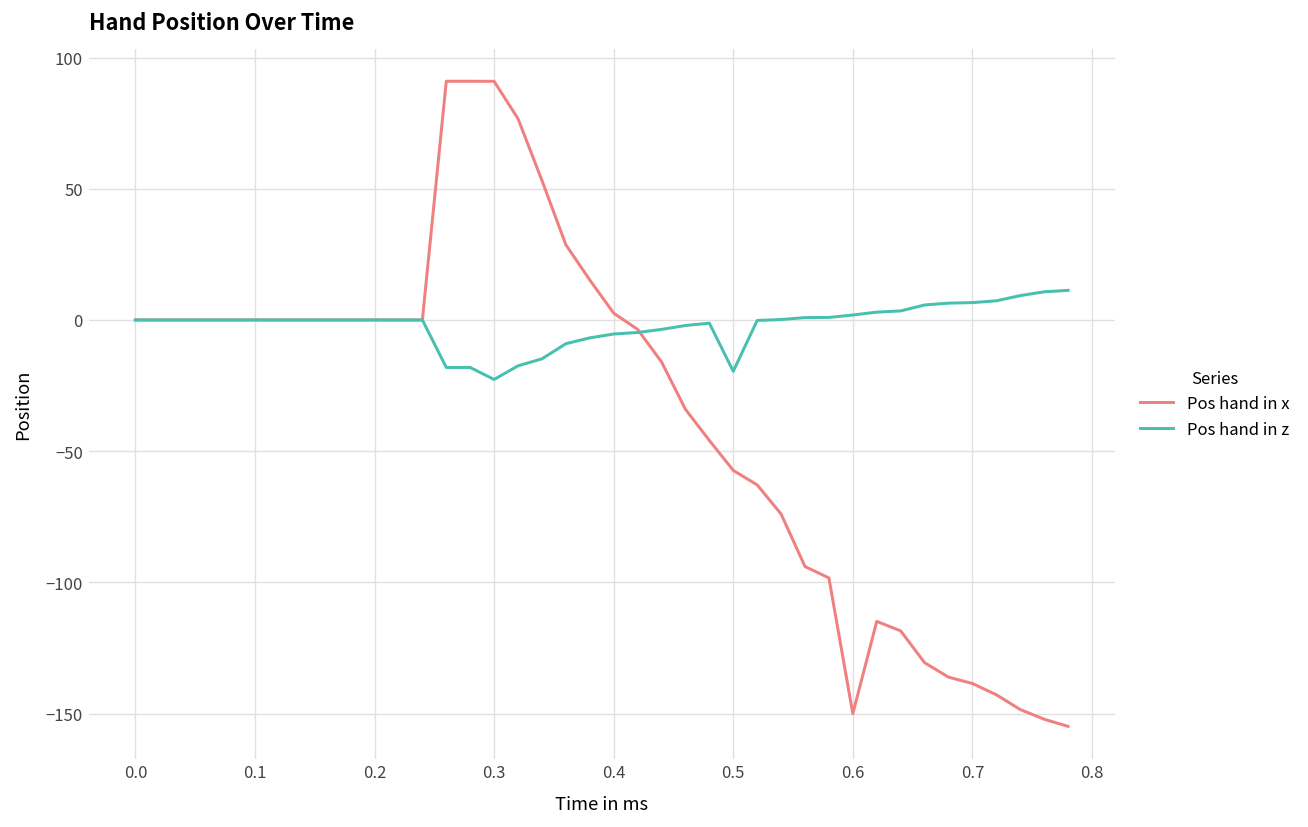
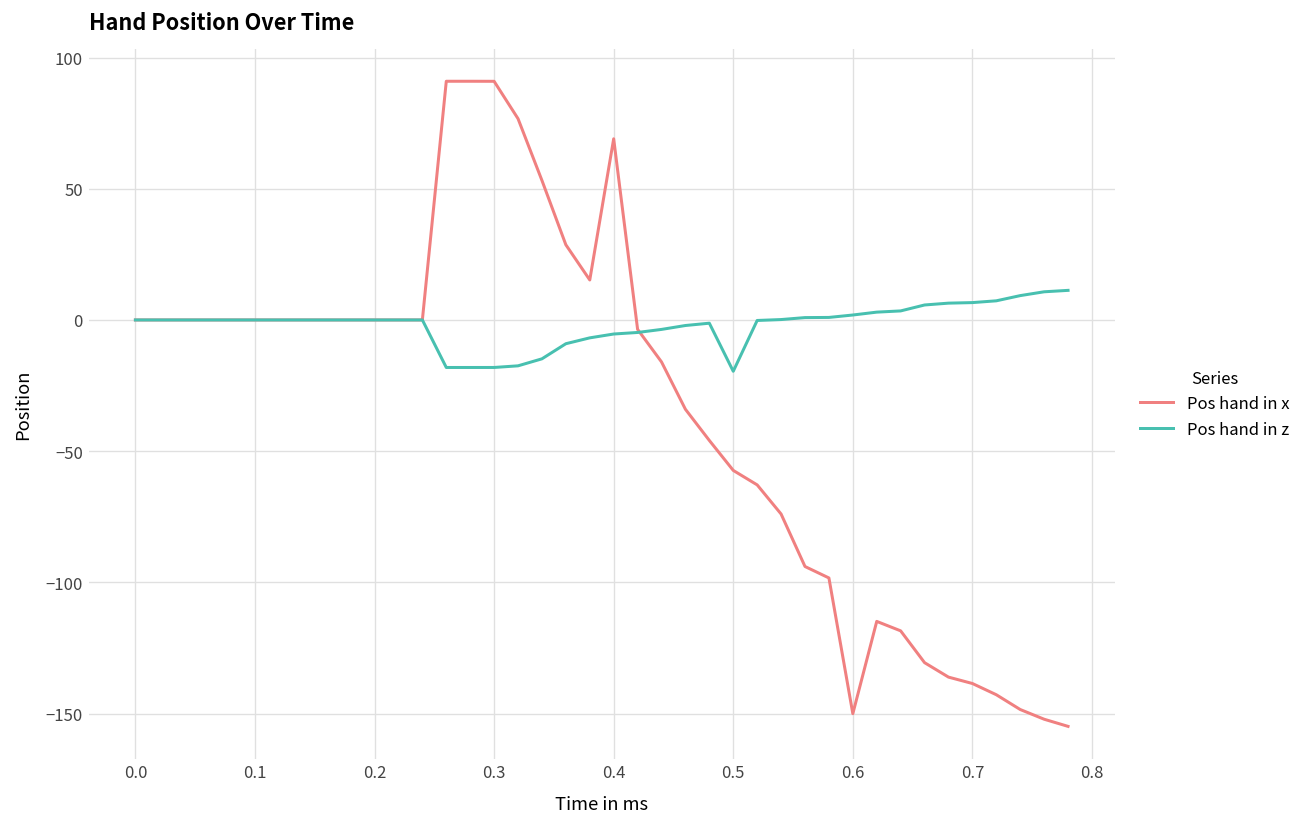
  {
    "Pos hand in x": {
      "0.3": 91,
-     "0.4": 3,
+     "0.4": 69,
      "0.5": -57,
      "0.6": -150,
      "0.7": -139
    },
    "Pos hand in z": {
-     "0.3": -23,
+     "0.3": -18,
      "0.4": -5,
      "0.5": -20,
      "0.6": 2,
      "0.7": 7
    }
  }
